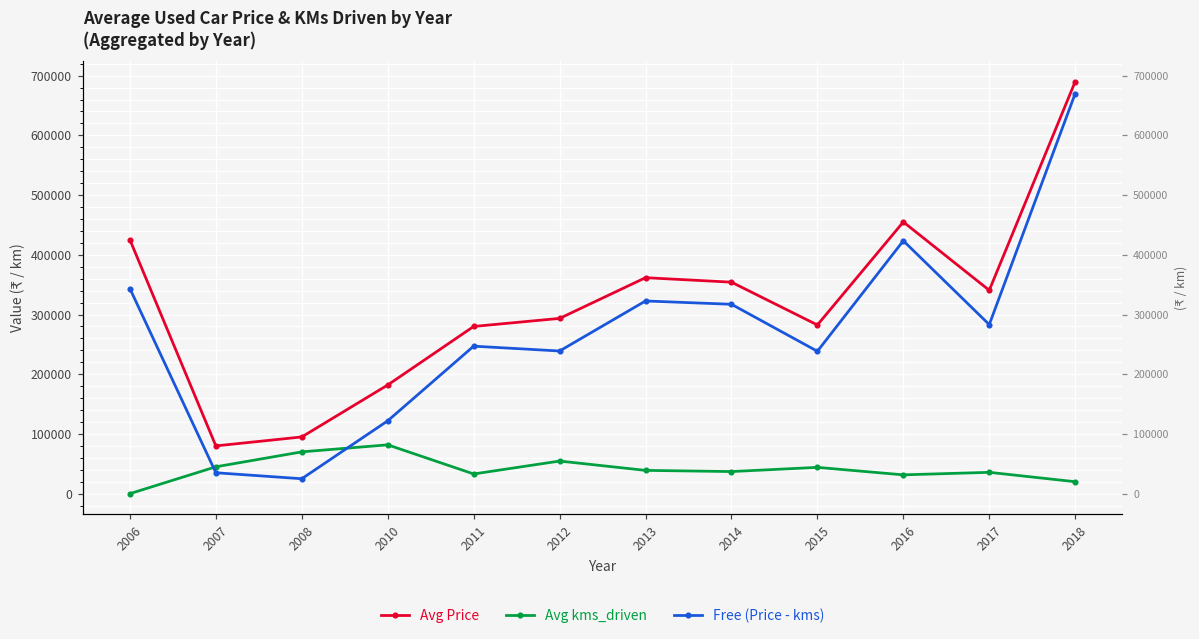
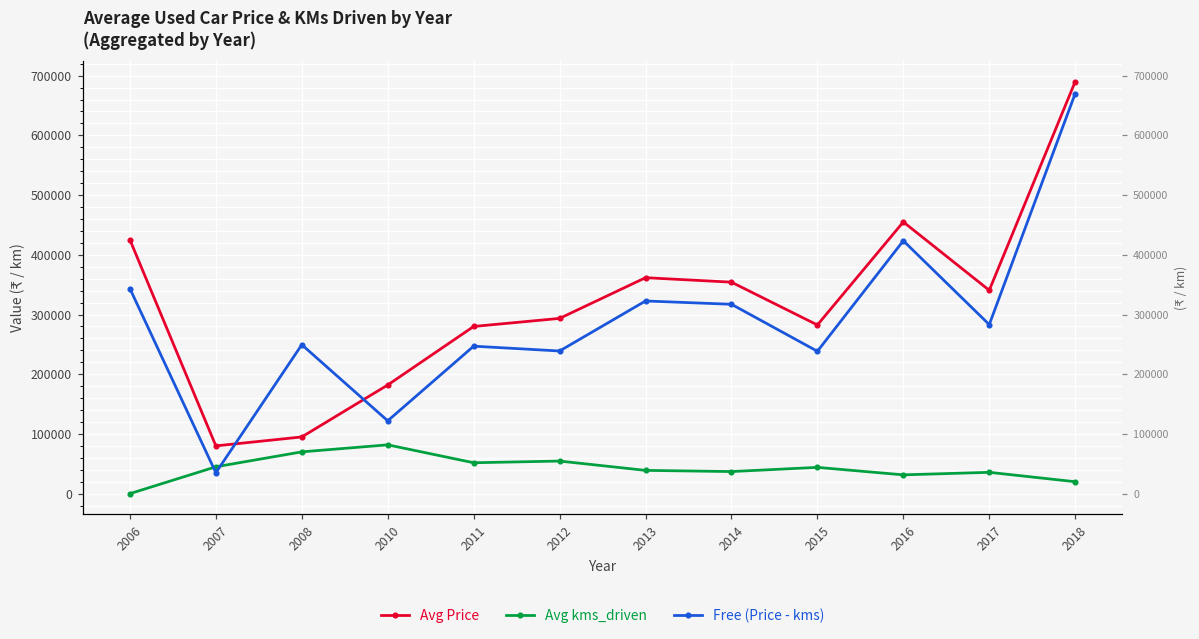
  {
    "Avg Price": {
      "2006": 430000,
      "2007": 80000,
      "2008": 100000,
      "2010": 180000,
      "2011": 280000,
      "2012": 290000,
      "2013": 360000,
      "2014": 350000,
      "2015": 280000,
      "2016": 460000,
      "2017": 340000,
      "2018": 690000
    },
    "Avg kms_driven": {
      "2006": 0,
      "2007": 50000,
      "2008": 70000,
      "2010": 80000,
-     "2011": 30000,
+     "2011": 50000,
      "2012": 50000,
      "2013": 40000,
      "2014": 40000,
      "2015": 40000,
      "2016": 30000,
      "2017": 40000,
      "2018": 20000
    },
    "Free (Price - kms)": {
      "2006": 340000,
      "2007": 40000,
-     "2008": 30000,
+     "2008": 250000,
      "2010": 120000,
      "2011": 250000,
      "2012": 240000,
      "2013": 320000,
      "2014": 320000,
      "2015": 240000,
      "2016": 420000,
      "2017": 280000,
      "2018": 670000
    }
  }
